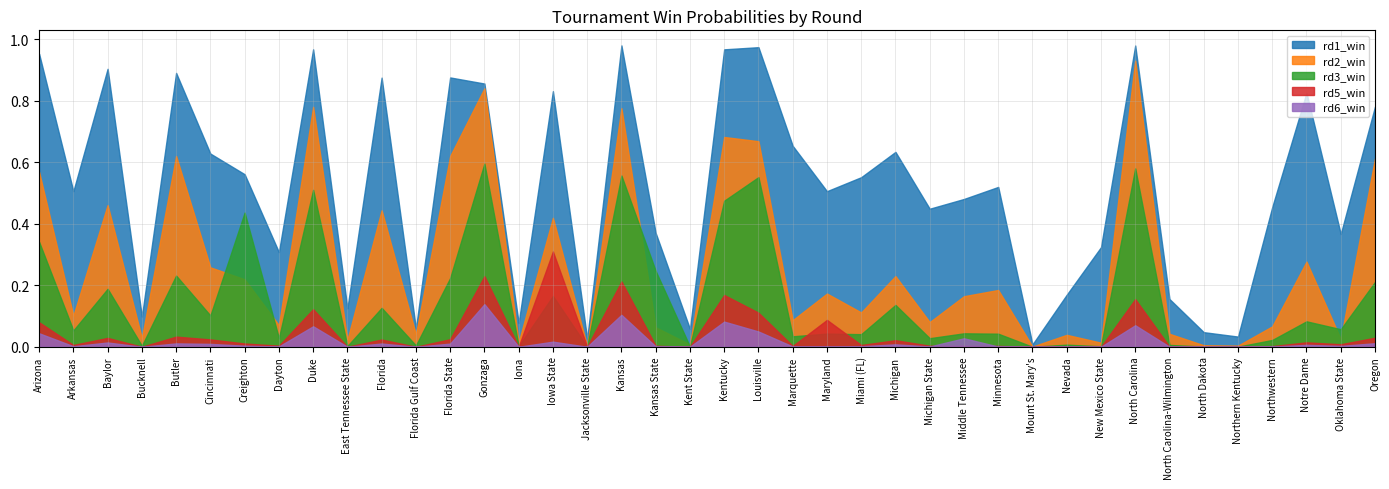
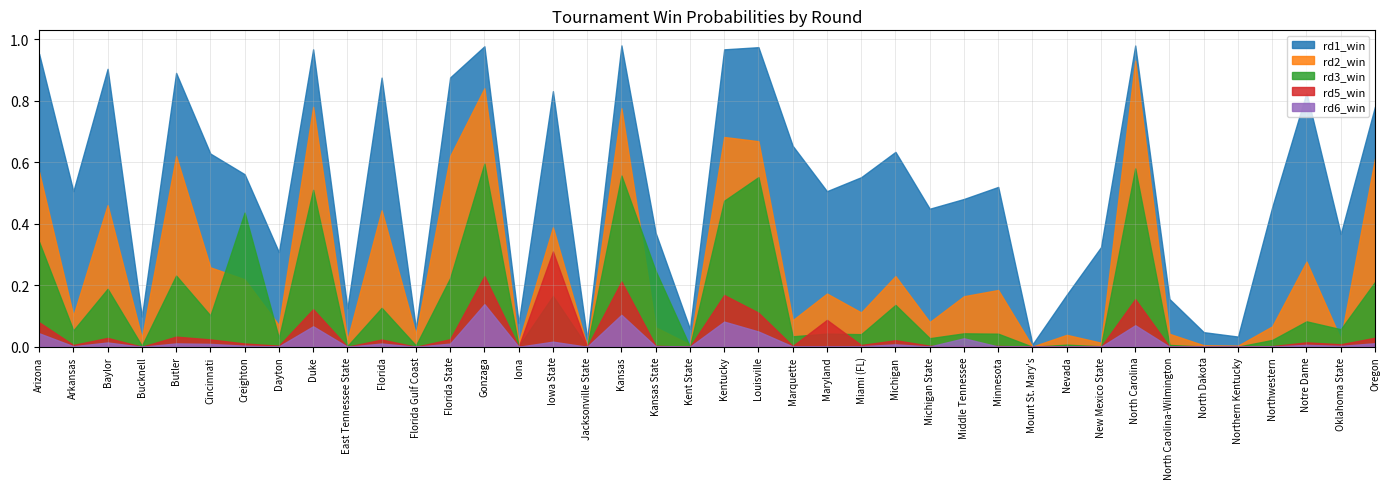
  {
    "rd1_win": {
      "Arizona": 0.95,
      "Arkansas": 0.51,
      "Baylor": 0.90,
      "Bucknell": 0.10,
      "Butler": 0.89,
      "Cincinnati": 0.63,
      "Creighton": 0.56,
      "Dayton": 0.31,
      "Duke": 0.97,
      "East Tennessee State": 0.13,
      "Florida": 0.87,
      "Florida Gulf Coast": 0.06,
      "Florida State": 0.88,
-     "Gonzaga": 0.86,
+     "Gonzaga": 0.98,
      "Iona": 0.08,
      "Iowa State": 0.83,
      "Jacksonville State": 0.03,
      "Kansas": 0.98,
      "Kansas State": 0.37,
      "Kent State": 0.06,
      "Kentucky": 0.97,
      "Louisville": 0.97,
      "Marquette": 0.65,
      "Maryland": 0.51,
      "Miami (FL)": 0.55,
      "Michigan": 0.63,
      "Michigan State": 0.45,
      "Middle Tennessee": 0.48,
      "Minnesota": 0.52,
      "Nevada": 0.17,
      "New Mexico State": 0.32,
      "North Carolina": 0.98,
      "North Carolina-Wilmington": 0.16,
      "North Dakota": 0.05,
      "Northern Kentucky": 0.03,
      "Northwestern": 0.45,
      "Oklahoma State": 0.37,
      "Oregon": 0.78
    },
    "rd2_win": {
      "Arizona": 0.57,
      "Arkansas": 0.10,
      "Baylor": 0.46,
      "Bucknell": 0.03,
      "Butler": 0.62,
      "Cincinnati": 0.26,
      "Creighton": 0.22,
      "Dayton": 0.07,
      "Duke": 0.78,
      "East Tennessee State": 0.02,
      "Florida": 0.44,
      "Florida Gulf Coast": 0.04,
      "Florida State": 0.62,
      "Gonzaga": 0.84,
      "Iona": 0.01,
-     "Iowa State": 0.42,
+     "Iowa State": 0.39,
      "Kansas": 0.78,
      "Kansas State": 0.06,
      "Kentucky": 0.68,
      "Louisville": 0.67,
      "Marquette": 0.09,
      "Maryland": 0.17,
      "Miami (FL)": 0.11,
      "Michigan": 0.23,
      "Michigan State": 0.08,
      "Middle Tennessee": 0.16,
      "Minnesota": 0.18,
      "Nevada": 0.04,
      "New Mexico State": 0.01,
      "North Carolina": 0.93,
      "North Carolina-Wilmington": 0.04,
      "Northwestern": 0.07,
      "Notre Dame": 0.28,
      "Oklahoma State": 0.03,
      "Oregon": 0.61
    },
    "rd3_win": {
      "Arizona": 0.34,
      "Arkansas": 0.05,
      "Baylor": 0.19,
      "Butler": 0.23,
      "Cincinnati": 0.10,
      "Creighton": 0.44,
      "Dayton": 0.03,
      "Duke": 0.51,
      "Florida": 0.13,
      "Florida State": 0.22,
      "Gonzaga": 0.60,
      "Iowa State": 0.17,
      "Kansas": 0.56,
      "Kansas State": 0.25,
      "Kentucky": 0.47,
      "Louisville": 0.55,
      "Marquette": 0.03,
      "Maryland": 0.04,
      "Miami (FL)": 0.04,
      "Michigan": 0.14,
      "Michigan State": 0.03,
      "Middle Tennessee": 0.04,
      "Minnesota": 0.04,
      "North Carolina": 0.58,
      "Northwestern": 0.02,
      "Notre Dame": 0.08,
      "Oklahoma State": 0.06,
      "Oregon": 0.21
    },
    "rd5_win": {
      "Arizona": 0.08,
      "Baylor": 0.03,
      "Butler": 0.03,
      "Cincinnati": 0.02,
      "Duke": 0.12,
      "Florida": 0.02,
      "Florida State": 0.02,
      "Gonzaga": 0.23,
      "Iowa State": 0.31,
      "Kansas": 0.21,
      "Kentucky": 0.17,
      "Louisville": 0.11,
      "Maryland": 0.09,
      "Michigan": 0.02,
      "North Carolina": 0.15,
      "Oregon": 0.03
    },
    "rd6_win": {
      "Arizona": 0.04,
      "Baylor": 0.01,
      "Butler": 0.01,
      "Cincinnati": 0.01,
      "Duke": 0.07,
      "Florida": 0.01,
      "Florida State": 0.01,
      "Gonzaga": 0.14,
      "Iowa State": 0.02,
      "Kansas": 0.10,
      "Kentucky": 0.08,
      "Louisville": 0.05,
      "Middle Tennessee": 0.03,
      "North Carolina": 0.07,
      "Oregon": 0.01
    }
  }
